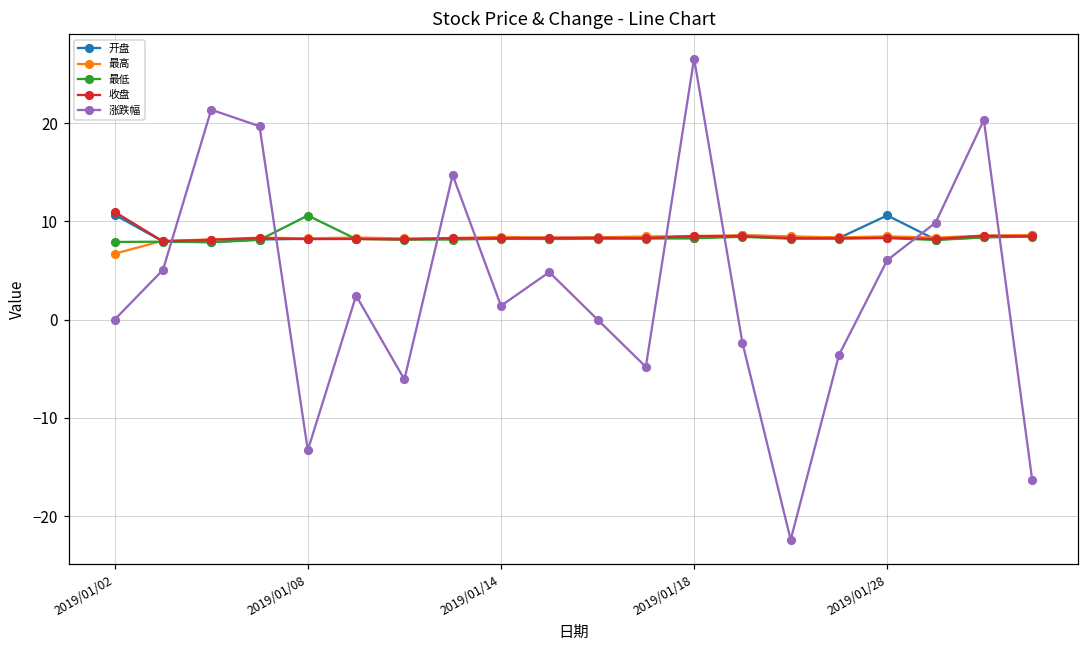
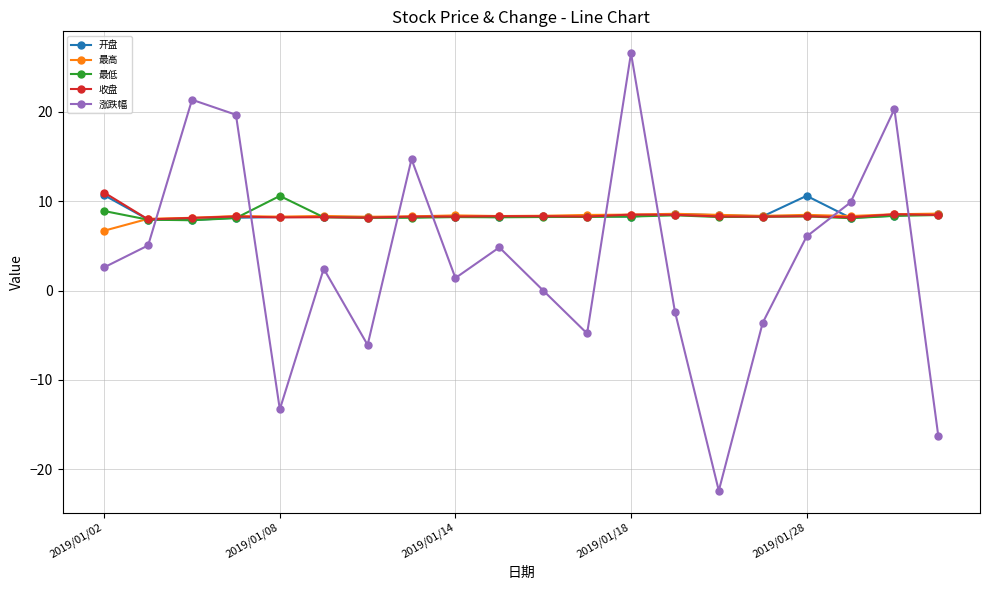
  {
    "开盘": {
      "2019/01/02": 11,
      "2019/01/28": 11
    },
    "最高": {
      "2019/01/02": 7
    },
    "最低": {
-     "2019/01/02": 8,
+     "2019/01/02": 9,
      "2019/01/08": 11
    },
    "收盘": {
      "2019/01/02": 11
    },
    "涨跌幅": {
-     "2019/01/02": 0,
+     "2019/01/02": 3,
      "2019/01/08": -13,
      "2019/01/14": 1,
      "2019/01/18": 27,
      "2019/01/28": 6
    }
  }
